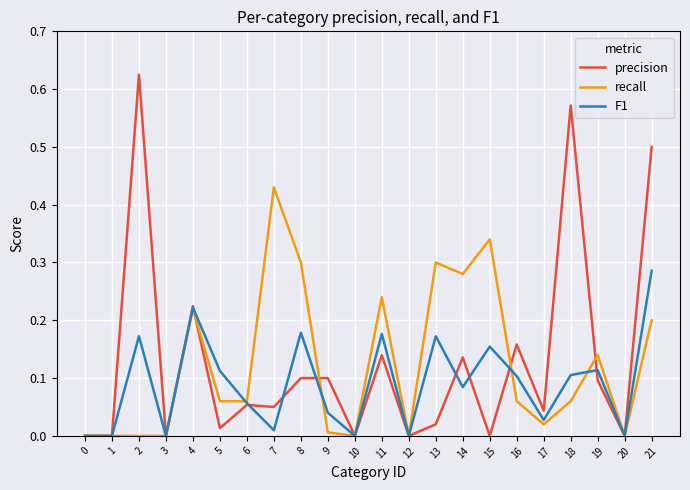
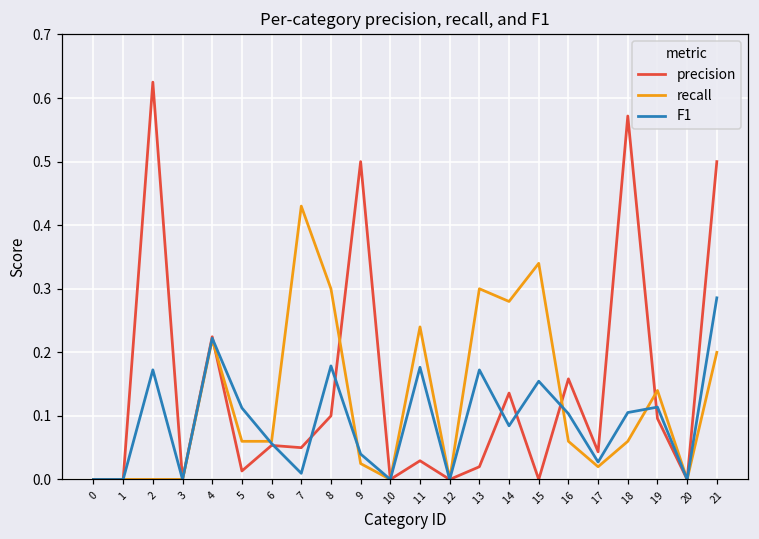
  {
    "precision": {
      "2": 0.63,
      "5": 0.01,
      "7": 0.05,
      "8": 0.10,
-     "9": 0.1,
-     "11": 0.14,
+     "9": 0.5,
+     "11": 0.03,
      "13": 0.02,
      "14": 0.14,
      "15": 0.00,
      "16": 0.16,
      "17": 0.04,
      "18": 0.57,
      "19": 0.10,
      "21": 0.50
    },
    "recall": {
      "2": 0.00,
      "5": 0.06,
      "7": 0.43,
      "8": 0.30,
-     "9": 0.01,
+     "9": 0.03,
      "11": 0.24,
      "13": 0.30,
      "14": 0.28,
      "15": 0.34,
      "16": 0.06,
      "17": 0.02,
      "18": 0.06,
      "19": 0.14,
      "21": 0.20
    },
    "F1": {
      "2": 0.17,
      "5": 0.11,
      "7": 0.01,
      "8": 0.18,
      "9": 0.04,
      "11": 0.18,
      "13": 0.17,
      "14": 0.08,
      "15": 0.15,
      "16": 0.10,
      "17": 0.03,
      "18": 0.11,
      "19": 0.11,
      "21": 0.29
    }
  }
